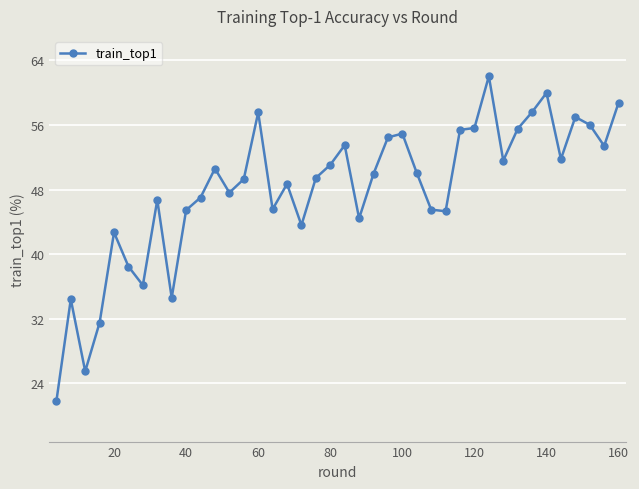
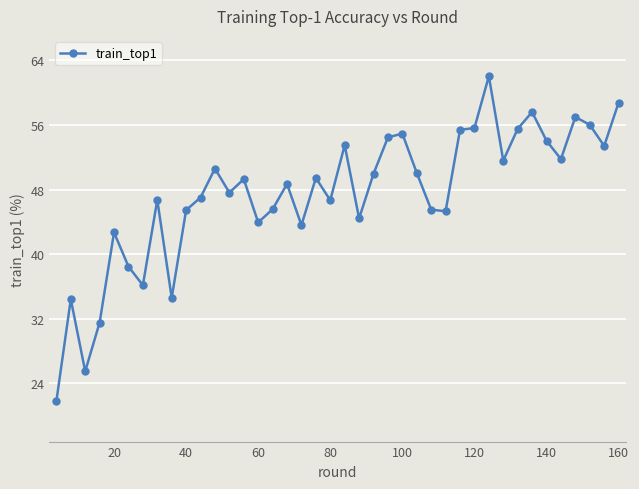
  {
    "20": 43,
    "40": 45,
-   "60": 58,
-   "80": 51,
+   "60": 44,
+   "80": 47,
    "100": 55,
    "120": 56,
-   "140": 60,
+   "140": 54,
    "160": 59
  }
